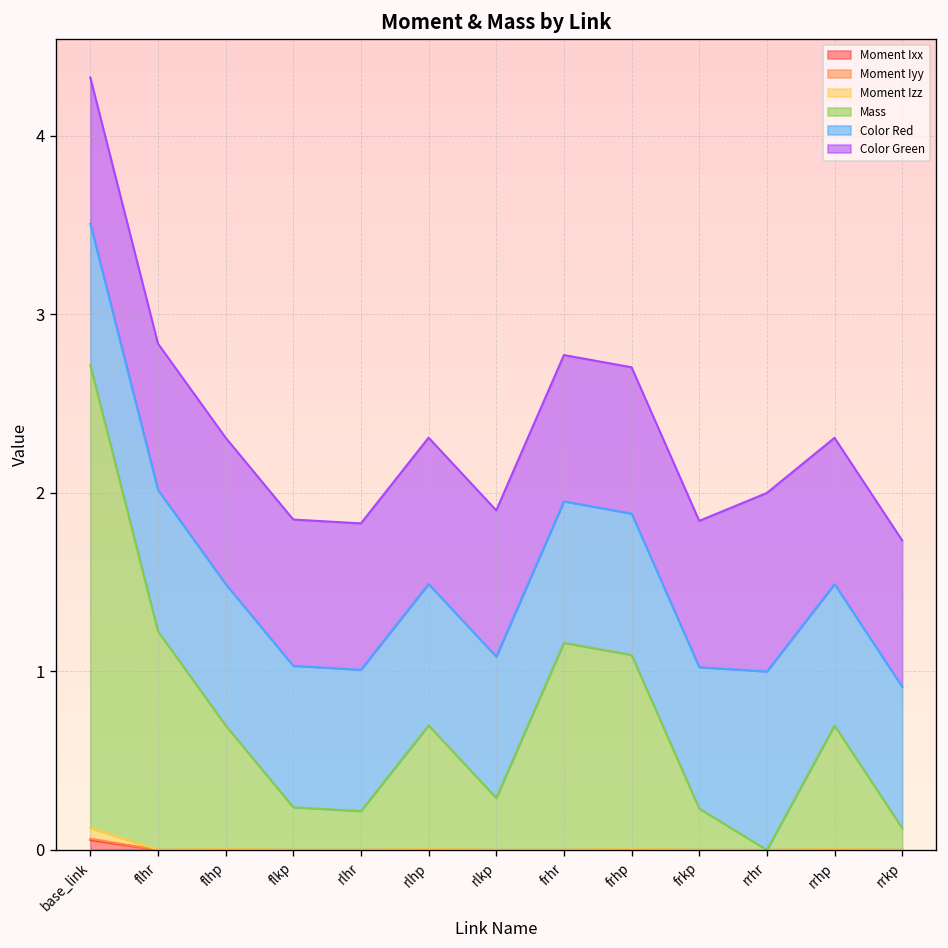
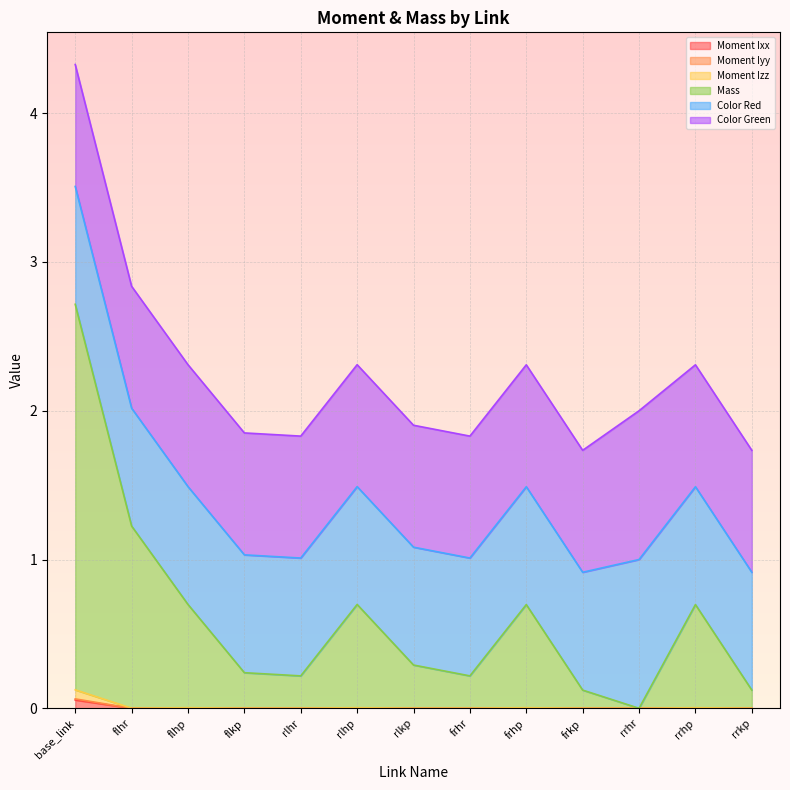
  {
    "Mass": {
      "base_link": 2.59,
      "flhr": 1.22,
      "flhp": 0.69,
      "flkp": 0.24,
      "rlhr": 0.22,
      "rlhp": 0.69,
      "rlkp": 0.29,
-     "frhr": 1.16,
-     "frhp": 1.09,
-     "frkp": 0.23,
+     "frhr": 0.22,
+     "frhp": 0.69,
+     "frkp": 0.12,
      "rrhp": 0.69,
      "rrkp": 0.12
    },
    "Color Red": {
      "base_link": 0.79,
      "flhr": 0.79,
      "flhp": 0.79,
      "flkp": 0.79,
      "rlhr": 0.79,
      "rlhp": 0.79,
      "rlkp": 0.79,
      "frhr": 0.79,
      "frhp": 0.79,
      "frkp": 0.79,
      "rrhr": 1.00,
      "rrhp": 0.79,
      "rrkp": 0.79
    },
    "Color Green": {
      "base_link": 0.82,
      "flhr": 0.82,
      "flhp": 0.82,
      "flkp": 0.82,
      "rlhr": 0.82,
      "rlhp": 0.82,
      "rlkp": 0.82,
      "frhr": 0.82,
      "frhp": 0.82,
      "frkp": 0.82,
      "rrhr": 1.00,
      "rrhp": 0.82,
      "rrkp": 0.82
    }
  }
